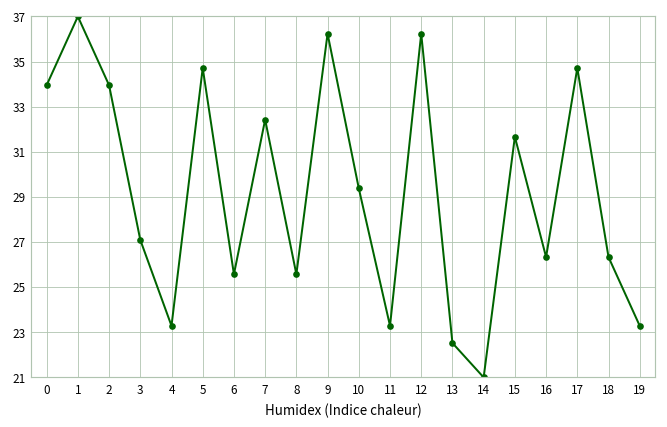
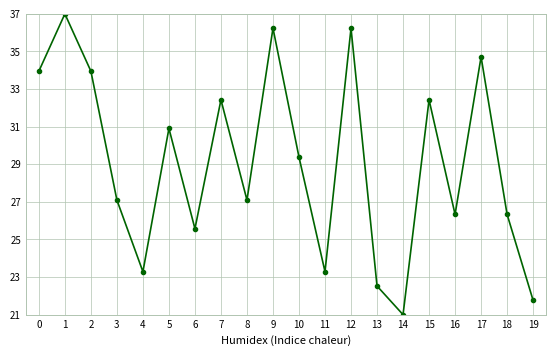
  {
    "0": 34.0,
    "1": 37.0,
    "2": 34.0,
    "3": 27.1,
    "4": 23.3,
-   "5": 34.7,
+   "5": 30.9,
    "6": 25.6,
    "7": 32.4,
-   "8": 25.6,
+   "8": 27.1,
    "9": 36.2,
    "10": 29.4,
    "11": 23.3,
    "12": 36.2,
    "13": 22.5,
    "14": 21.0,
-   "15": 31.7,
+   "15": 32.4,
    "16": 26.3,
    "17": 34.7,
    "18": 26.3,
-   "19": 23.3
+   "19": 21.8
  }
